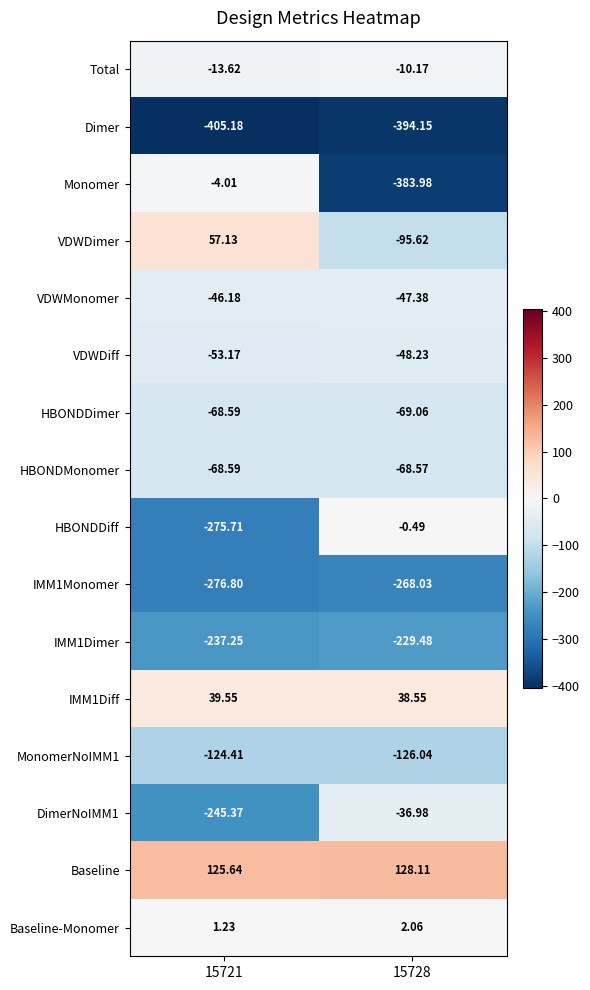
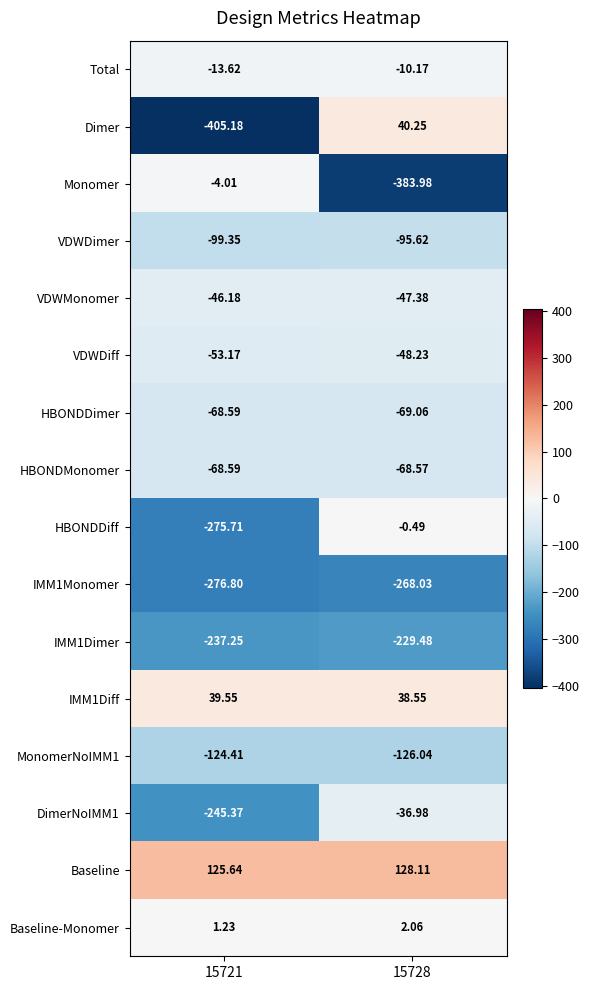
  {
    "Total": {
      "15721": -13.62,
      "15728": -10.17
    },
    "Dimer": {
      "15721": -405.18,
-     "15728": -394.15
+     "15728": 40.25
    },
    "Monomer": {
      "15721": -4.01,
      "15728": -383.98
    },
    "VDWDimer": {
-     "15721": 57.13,
+     "15721": -99.35,
      "15728": -95.62
    },
    "VDWMonomer": {
      "15721": -46.18,
      "15728": -47.38
    },
    "VDWDiff": {
      "15721": -53.17,
      "15728": -48.23
    },
    "HBONDDimer": {
      "15721": -68.59,
      "15728": -69.06
    },
    "HBONDMonomer": {
      "15721": -68.59,
      "15728": -68.57
    },
    "HBONDDiff": {
      "15721": -275.71,
      "15728": -0.49
    },
    "IMM1Monomer": {
      "15721": -276.80,
      "15728": -268.03
    },
    "IMM1Dimer": {
      "15721": -237.25,
      "15728": -229.48
    },
    "IMM1Diff": {
      "15721": 39.55,
      "15728": 38.55
    },
    "MonomerNoIMM1": {
      "15721": -124.41,
      "15728": -126.04
    },
    "DimerNoIMM1": {
      "15721": -245.37,
      "15728": -36.98
    },
    "Baseline": {
      "15721": 125.64,
      "15728": 128.11
    },
    "Baseline-Monomer": {
      "15721": 1.23,
      "15728": 2.06
    }
  }
